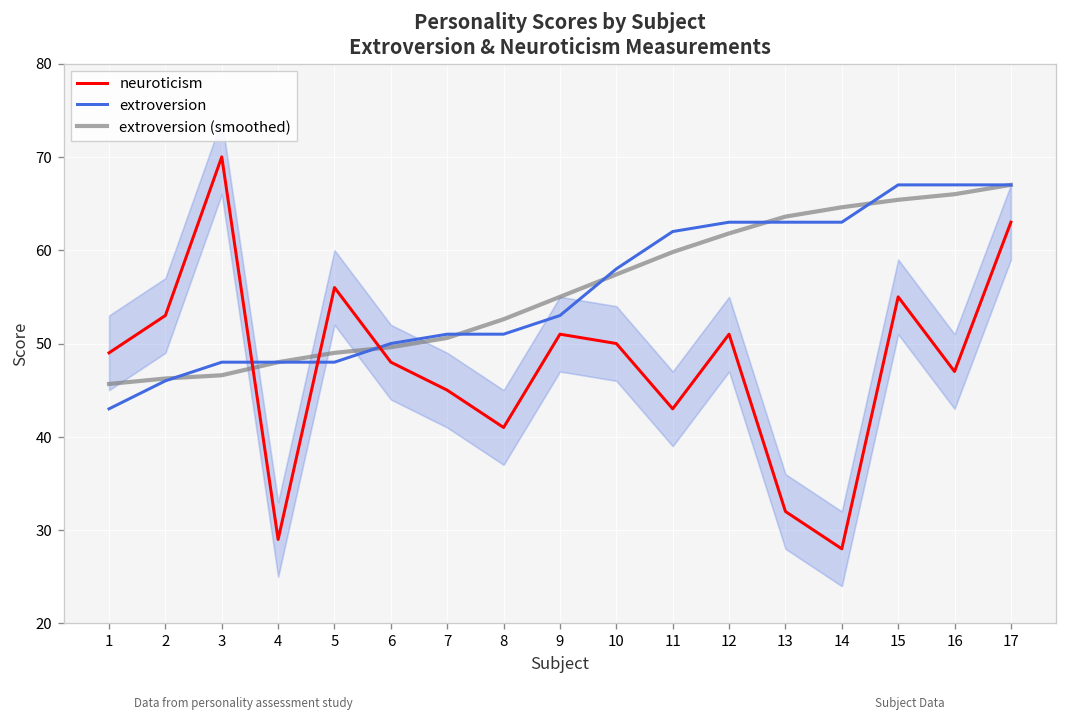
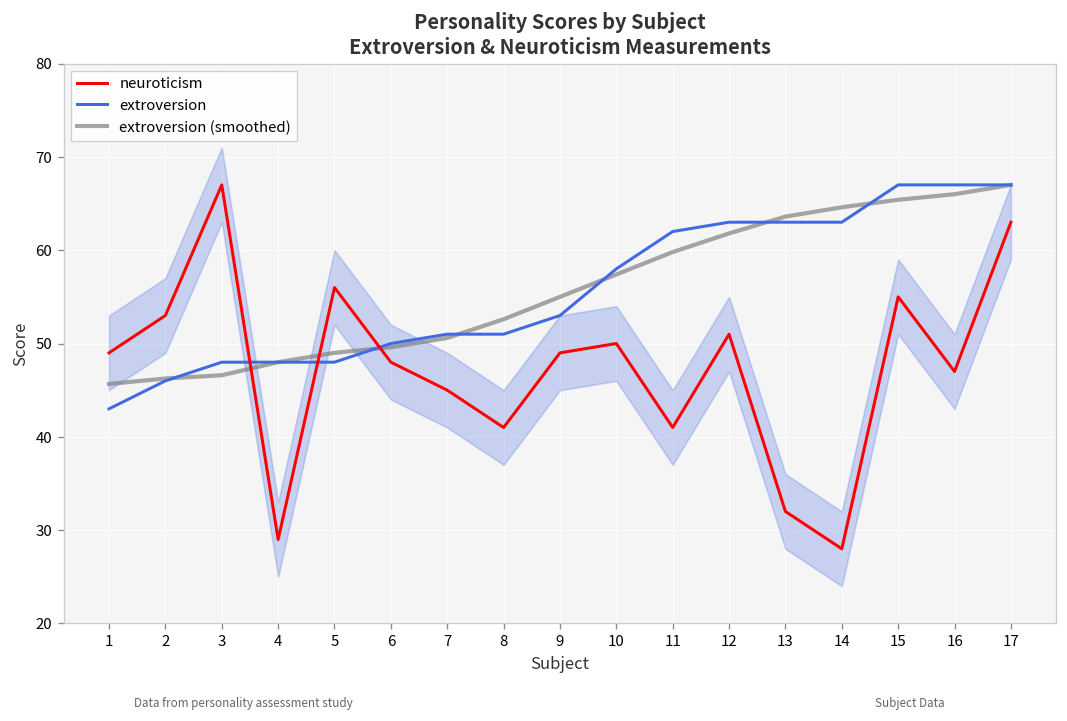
  {
    "neuroticism": {
      "1": 49,
      "2": 53,
-     "3": 70,
+     "3": 67,
      "4": 29,
      "5": 56,
      "6": 48,
      "7": 45,
      "8": 41,
-     "9": 51,
+     "9": 49,
      "10": 50,
-     "11": 43,
+     "11": 41,
      "12": 51,
      "13": 32,
      "14": 28,
      "15": 55,
      "16": 47,
      "17": 63
    },
    "extroversion (smoothed)": {
      "1": 46,
      "3": 47,
      "5": 49,
      "6": 50,
      "7": 51,
      "8": 53,
      "10": 57,
      "11": 60,
      "12": 62,
      "13": 64,
      "14": 65,
      "15": 65,
      "16": 66
    }
  }
